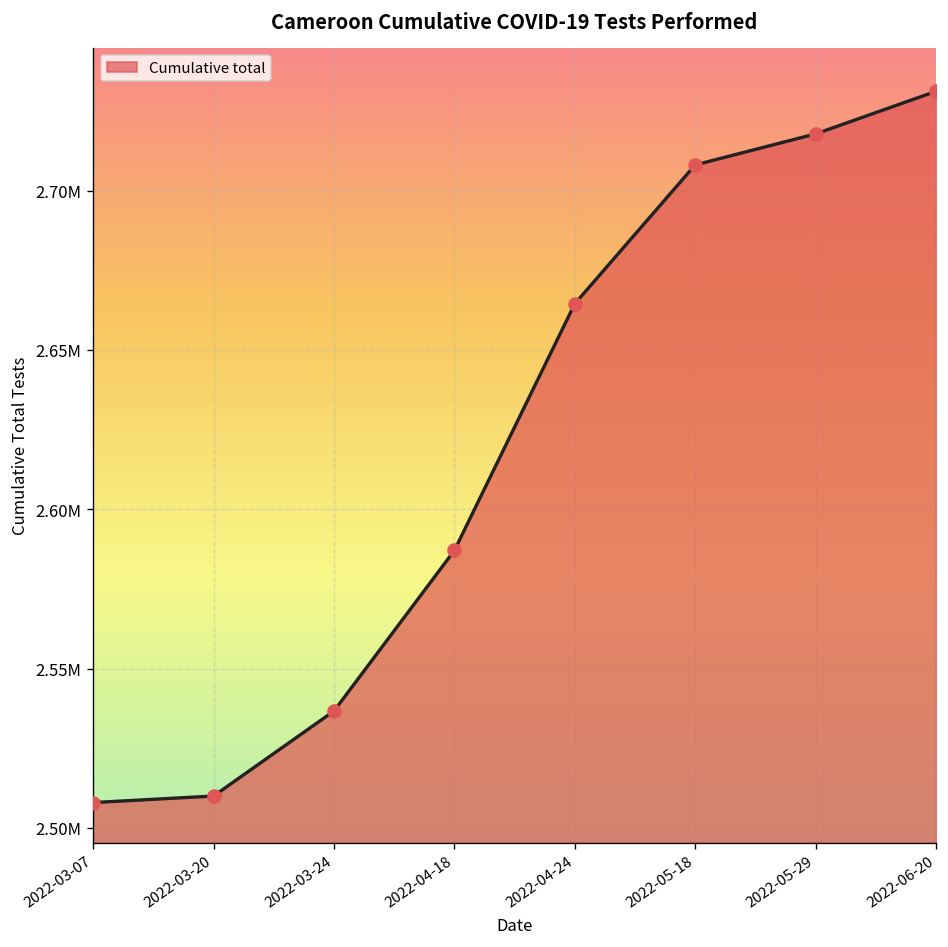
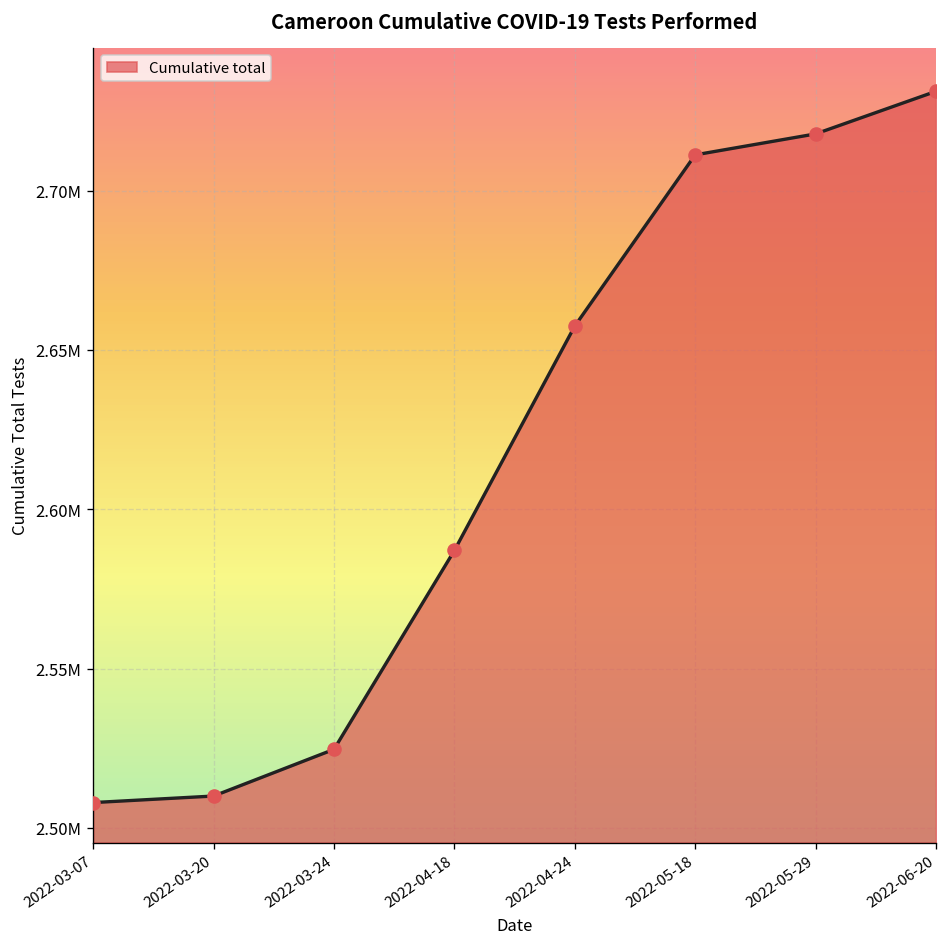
  {
    "2022-03-07": 2508000,
    "2022-03-20": 2510000,
-   "2022-03-24": 2537000,
+   "2022-03-24": 2525000,
    "2022-04-18": 2587000,
-   "2022-04-24": 2665000,
-   "2022-05-18": 2708000,
+   "2022-04-24": 2658000,
+   "2022-05-18": 2711000,
    "2022-05-29": 2718000,
    "2022-06-20": 2731000
  }
